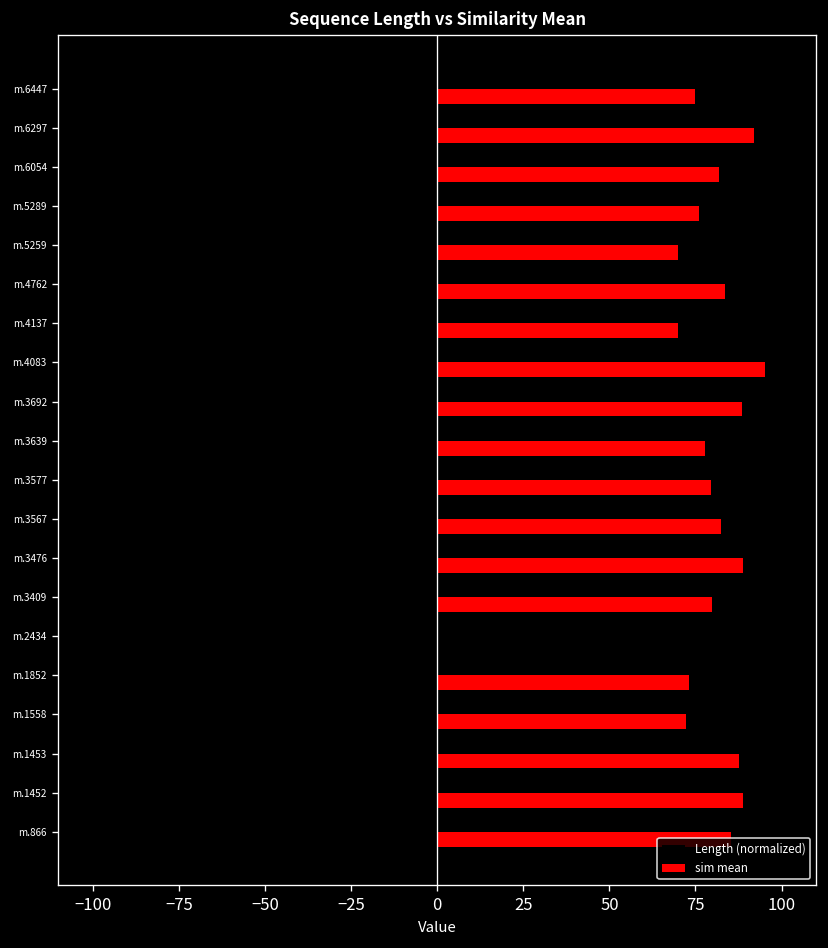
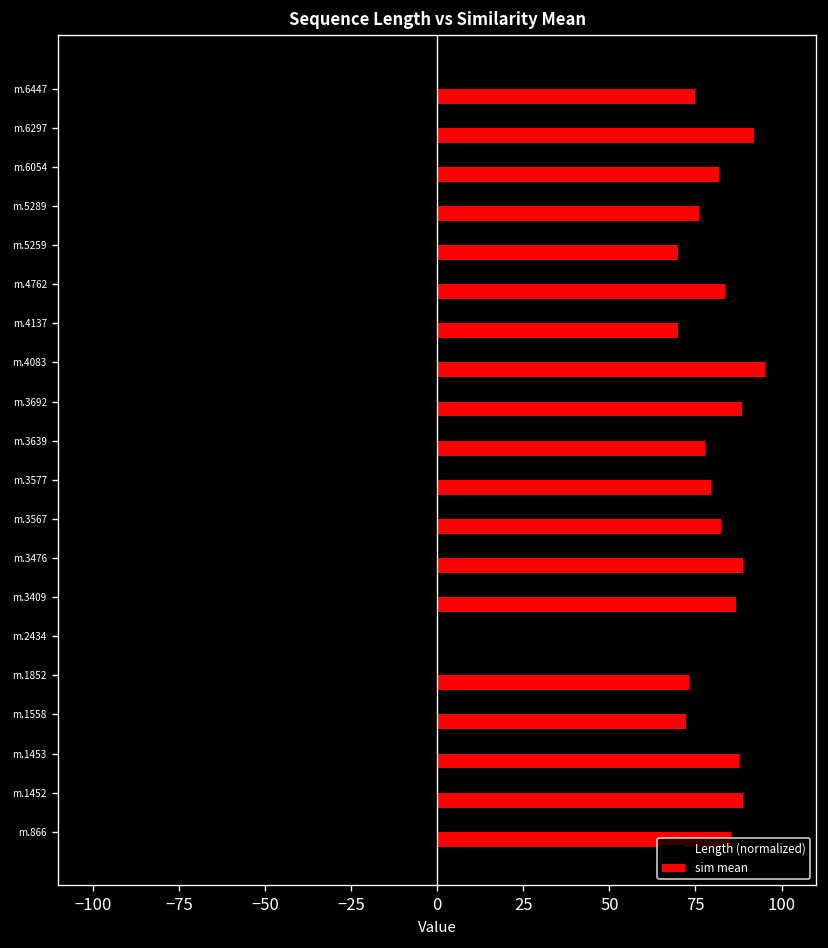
  {
    "Length (normalized)": {
      "m.6447": -33,
      "m.6297": -46,
      "m.6054": -41,
      "m.5289": -40,
      "m.5259": -59,
      "m.4762": -17,
      "m.4137": -31,
      "m.4083": -14,
      "m.3692": -24,
      "m.3639": -29,
      "m.3577": -51,
      "m.3567": -28,
      "m.3476": -26,
      "m.3409": -100,
      "m.2434": -18,
      "m.1852": -49,
      "m.1558": -25,
      "m.1453": -42,
      "m.1452": -37,
      "m.866": -23
    },
    "sim mean": {
      "m.6447": 75,
      "m.6297": 92,
      "m.6054": 82,
      "m.5289": 76,
      "m.5259": 70,
      "m.4762": 84,
      "m.4137": 70,
      "m.4083": 95,
      "m.3692": 89,
      "m.3639": 78,
      "m.3577": 79,
      "m.3567": 83,
      "m.3476": 89,
-     "m.3409": 80,
+     "m.3409": 87,
      "m.2434": 0,
      "m.1852": 73,
      "m.1558": 72,
      "m.1453": 88,
      "m.1452": 89
    }
  }
